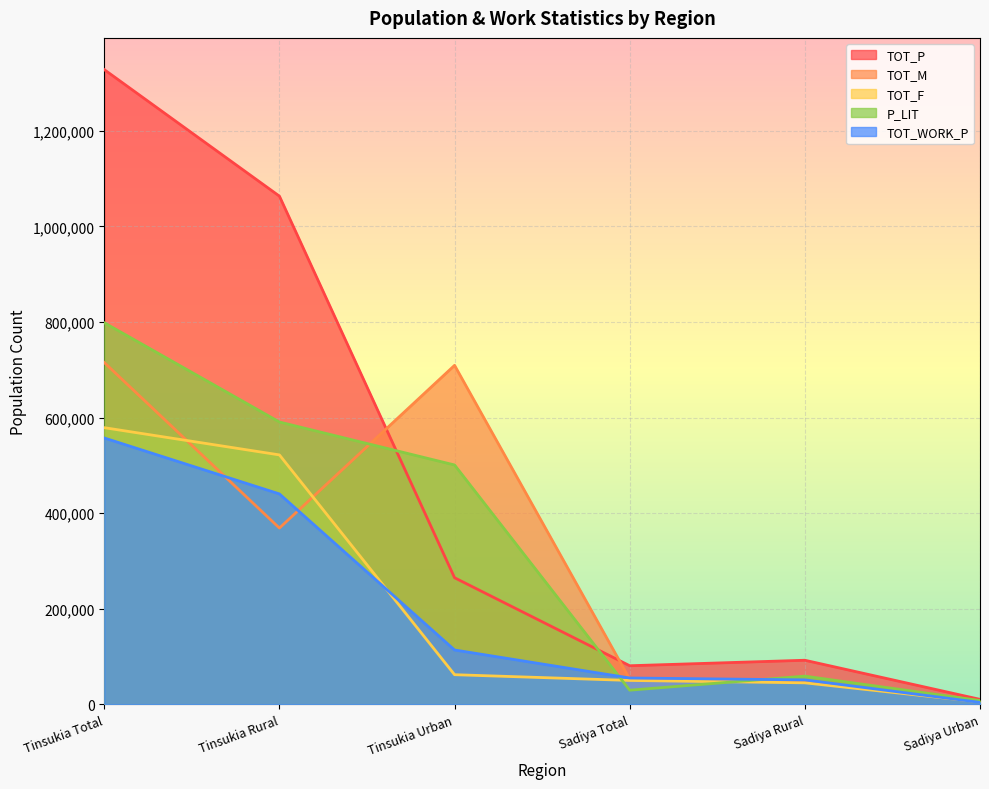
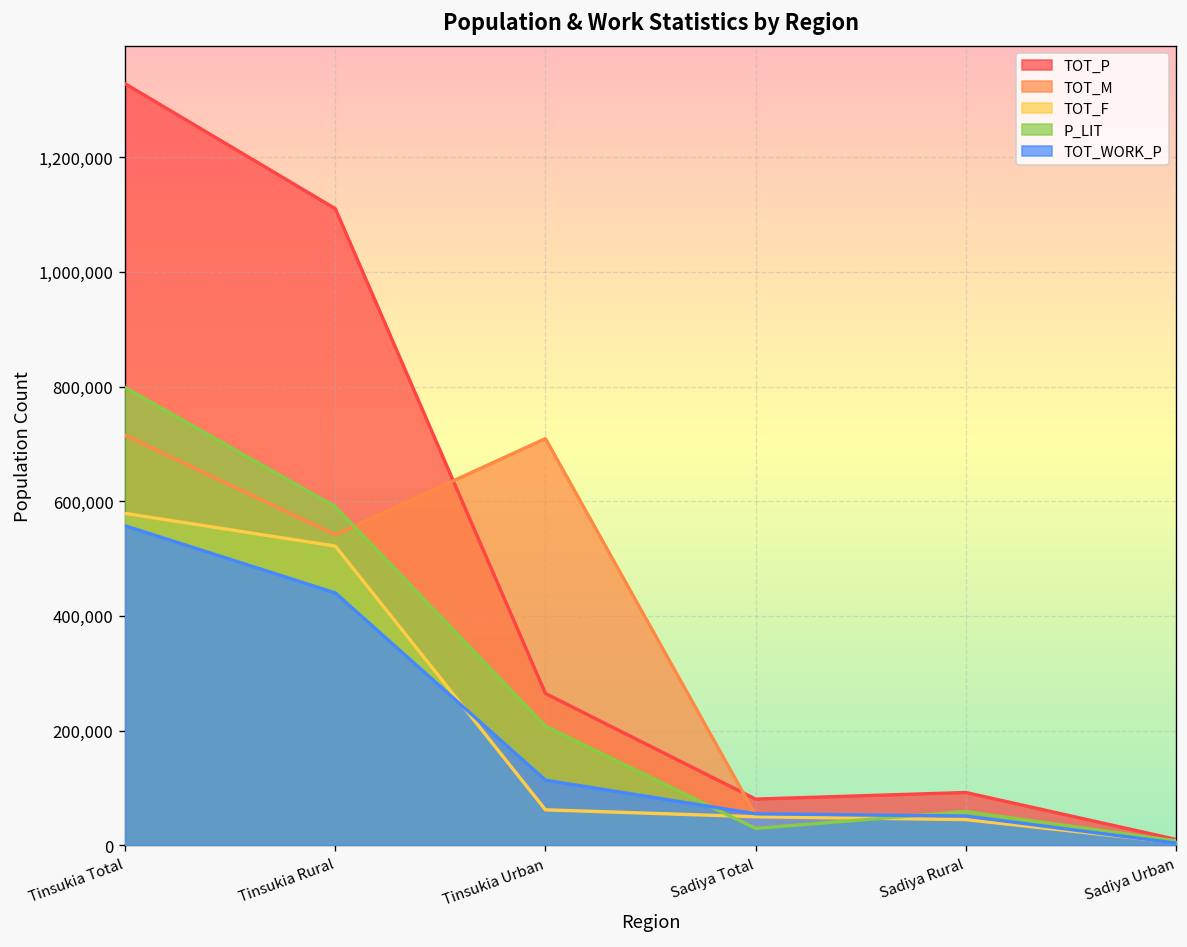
  {
    "TOT_P": {
      "Tinsukia Total": "1,330,000",
-     "Tinsukia Rural": "1,060,000",
+     "Tinsukia Rural": "1,110,000",
      "Tinsukia Urban": "260,000",
      "Sadiya Total": "80,000",
      "Sadiya Rural": "90,000"
    },
    "TOT_M": {
      "Tinsukia Total": "710,000",
-     "Tinsukia Rural": "370,000",
+     "Tinsukia Rural": "540,000",
      "Tinsukia Urban": "710,000"
    },
    "TOT_F": {
      "Tinsukia Total": "580,000",
      "Tinsukia Rural": "520,000",
      "Tinsukia Urban": "60,000"
    },
    "P_LIT": {
      "Tinsukia Total": "800,000",
      "Tinsukia Rural": "590,000",
-     "Tinsukia Urban": "500,000",
+     "Tinsukia Urban": "210,000",
      "Sadiya Total": "30,000",
      "Sadiya Rural": "60,000"
    },
    "TOT_WORK_P": {
      "Tinsukia Total": "560,000",
      "Tinsukia Rural": "440,000",
      "Tinsukia Urban": "110,000"
    }
  }
